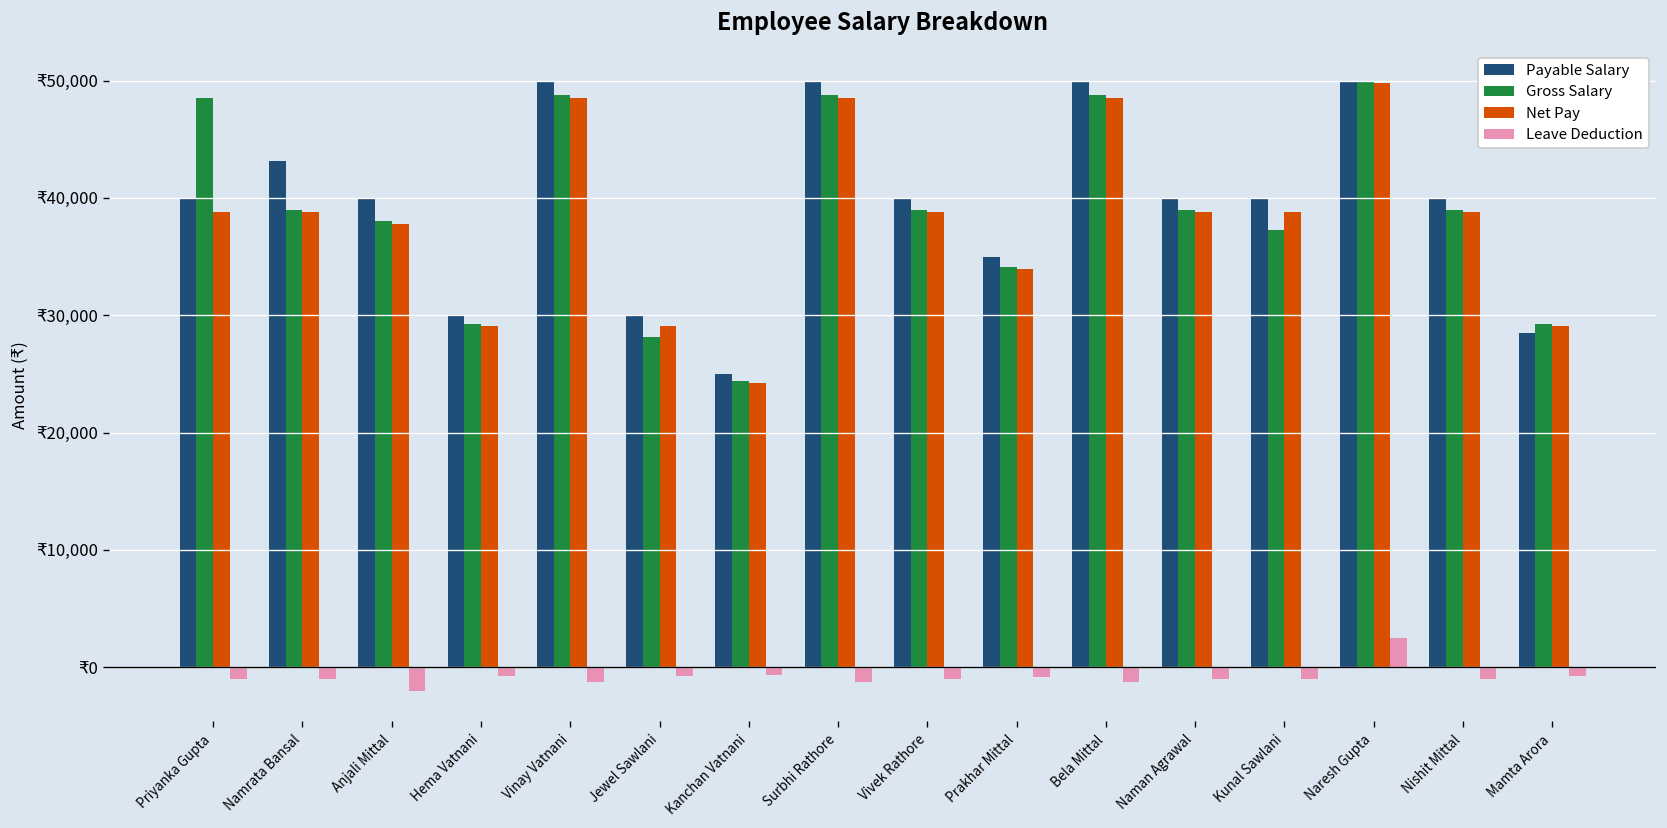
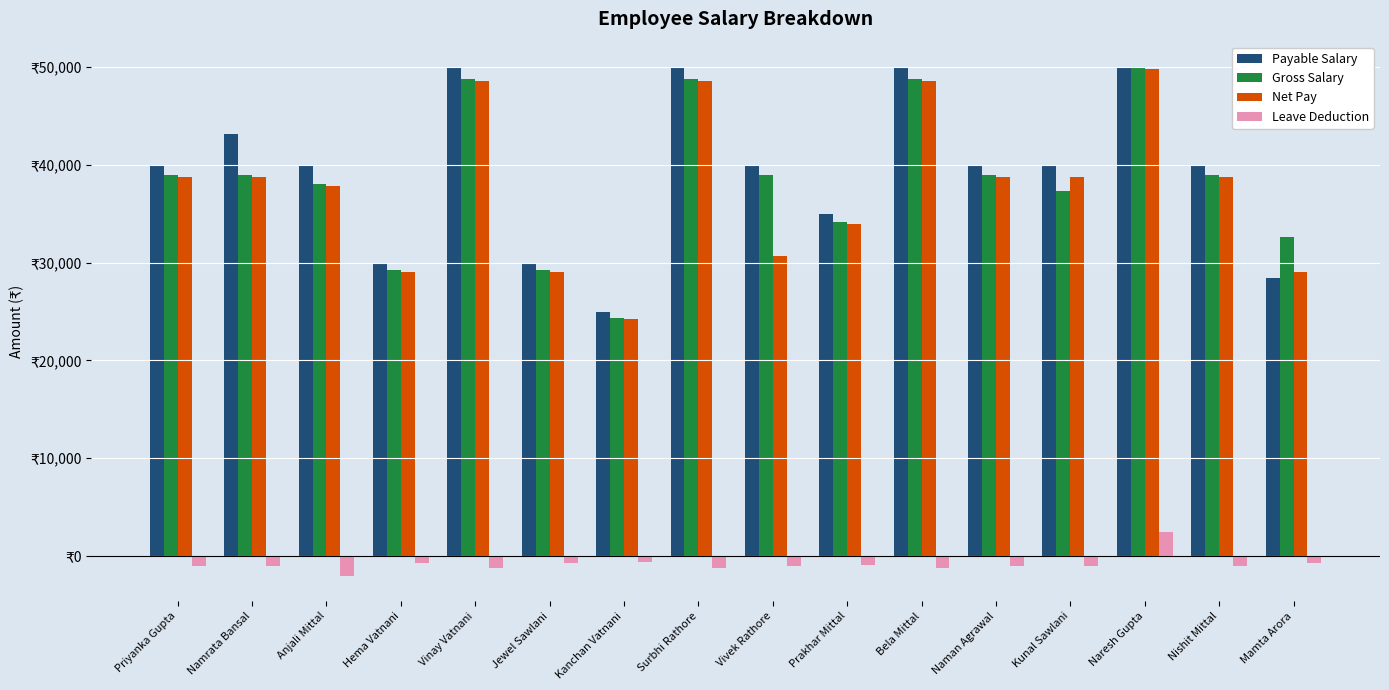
  {
    "Payable Salary": {
      "Priyanka Gupta": "₹40,000",
      "Namrata Bansal": "₹43,000",
      "Anjali Mittal": "₹40,000",
      "Hema Vatnani": "₹30,000",
      "Vinay Vatnani": "₹50,000",
      "Jewel Sawlani": "₹30,000",
      "Kanchan Vatnani": "₹25,000",
      "Surbhi Rathore": "₹50,000",
      "Vivek Rathore": "₹40,000",
      "Prakhar Mittal": "₹35,000",
      "Bela Mittal": "₹50,000",
      "Naman Agrawal": "₹40,000",
      "Kunal Sawlani": "₹40,000",
      "Naresh Gupta": "₹50,000",
      "Nishit Mittal": "₹40,000",
      "Mamta Arora": "₹28,000"
    },
    "Gross Salary": {
-     "Priyanka Gupta": "₹49,000",
+     "Priyanka Gupta": "₹39,000",
      "Namrata Bansal": "₹39,000",
      "Anjali Mittal": "₹38,000",
      "Hema Vatnani": "₹29,000",
      "Vinay Vatnani": "₹49,000",
-     "Jewel Sawlani": "₹28,000",
+     "Jewel Sawlani": "₹29,000",
      "Kanchan Vatnani": "₹24,000",
      "Surbhi Rathore": "₹49,000",
      "Vivek Rathore": "₹39,000",
      "Prakhar Mittal": "₹34,000",
      "Bela Mittal": "₹49,000",
      "Naman Agrawal": "₹39,000",
      "Kunal Sawlani": "₹37,000",
      "Naresh Gupta": "₹50,000",
      "Nishit Mittal": "₹39,000",
-     "Mamta Arora": "₹29,000"
+     "Mamta Arora": "₹33,000"
    },
    "Net Pay": {
      "Priyanka Gupta": "₹39,000",
      "Namrata Bansal": "₹39,000",
      "Anjali Mittal": "₹38,000",
      "Hema Vatnani": "₹29,000",
      "Vinay Vatnani": "₹49,000",
      "Jewel Sawlani": "₹29,000",
      "Kanchan Vatnani": "₹24,000",
      "Surbhi Rathore": "₹49,000",
-     "Vivek Rathore": "₹39,000",
+     "Vivek Rathore": "₹31,000",
      "Prakhar Mittal": "₹34,000",
      "Bela Mittal": "₹49,000",
      "Naman Agrawal": "₹39,000",
      "Kunal Sawlani": "₹39,000",
      "Naresh Gupta": "₹50,000",
      "Nishit Mittal": "₹39,000",
      "Mamta Arora": "₹29,000"
    },
    "Leave Deduction": {
      "Priyanka Gupta": "₹-1,000",
      "Namrata Bansal": "₹-1,000",
      "Anjali Mittal": "₹-2,000",
      "Hema Vatnani": "₹-1,000",
      "Vinay Vatnani": "₹-1,000",
      "Jewel Sawlani": "₹-1,000",
      "Kanchan Vatnani": "₹-1,000",
      "Surbhi Rathore": "₹-1,000",
      "Vivek Rathore": "₹-1,000",
      "Prakhar Mittal": "₹-1,000",
      "Bela Mittal": "₹-1,000",
      "Naman Agrawal": "₹-1,000",
      "Kunal Sawlani": "₹-1,000",
      "Naresh Gupta": "₹2,000",
      "Nishit Mittal": "₹-1,000",
      "Mamta Arora": "₹-1,000"
    }
  }
